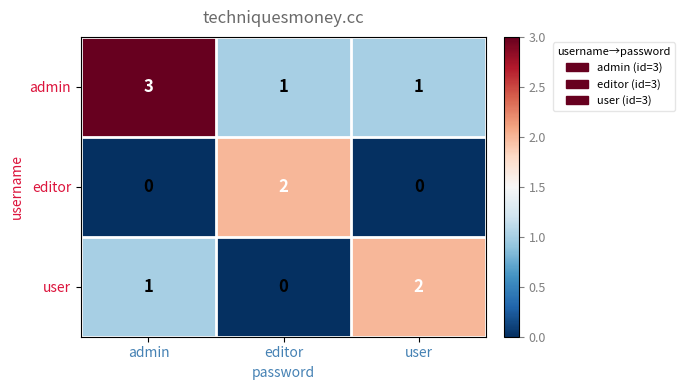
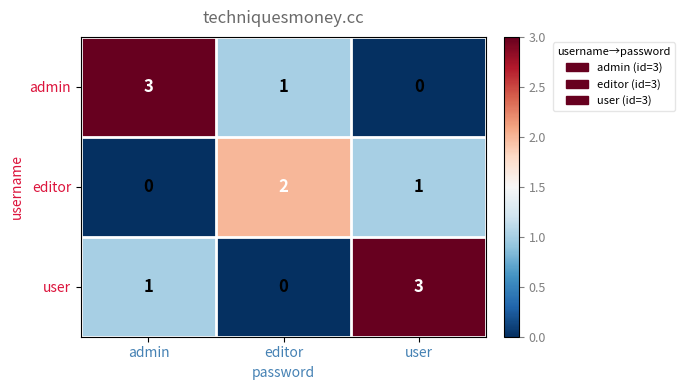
  {
    "admin": {
      "admin": 3,
      "editor": 1,
-     "user": 1
+     "user": 0
    },
    "editor": {
      "admin": 0,
      "editor": 2,
-     "user": 0
+     "user": 1
    },
    "user": {
      "admin": 1,
      "editor": 0,
-     "user": 2
+     "user": 3
    }
  }
